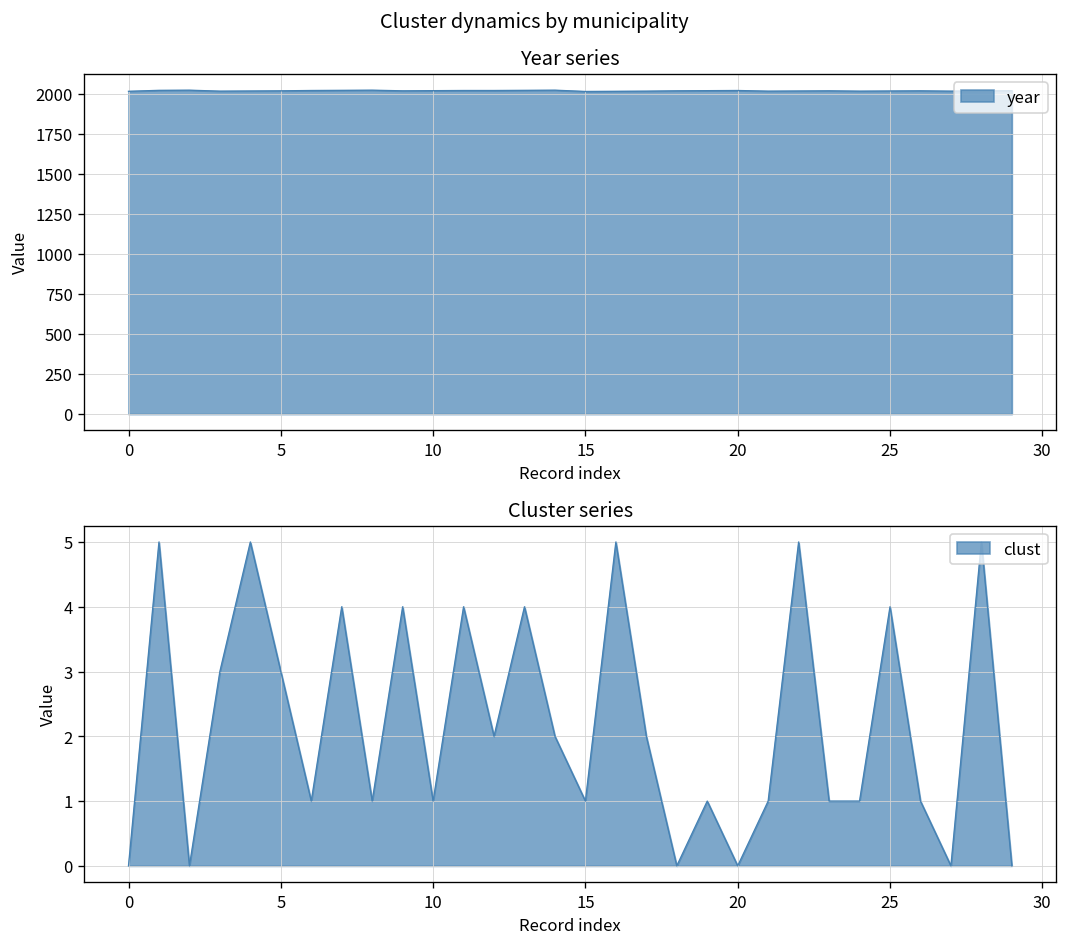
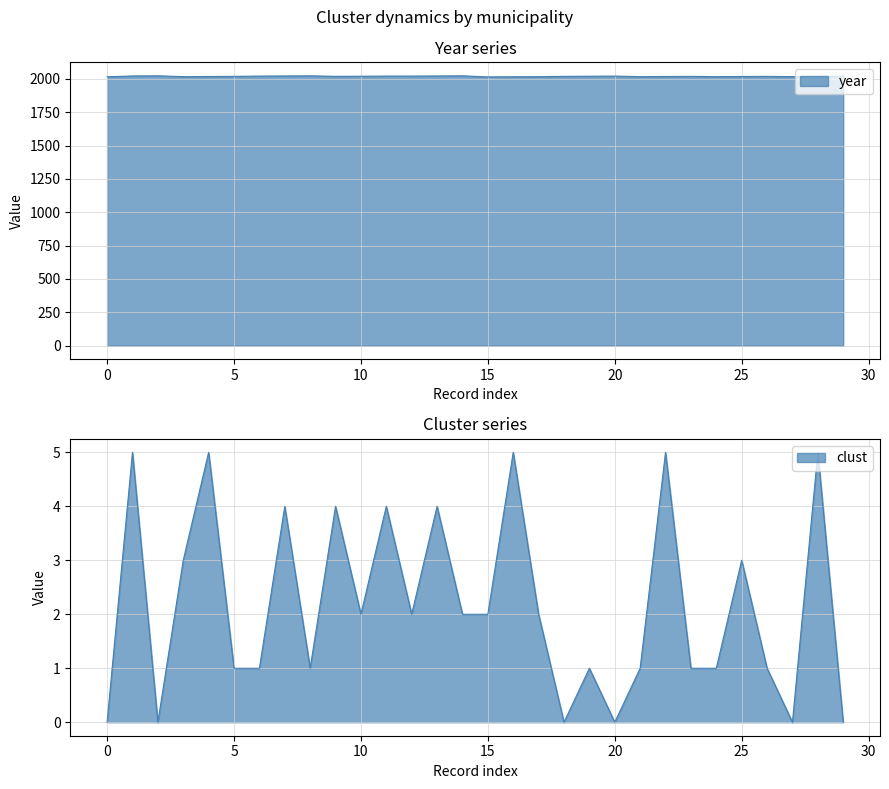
  {
    "Year series": {
      "0": 2020,
      "5": 2020,
      "10": 2020,
      "15": 2010,
      "20": 2020,
      "25": 2020
    },
    "Cluster series": {
      "0": 0,
-     "5": 3,
-     "10": 1,
-     "15": 1,
+     "5": 1,
+     "10": 2,
+     "15": 2,
      "20": 0,
-     "25": 4
+     "25": 3
    }
  }
